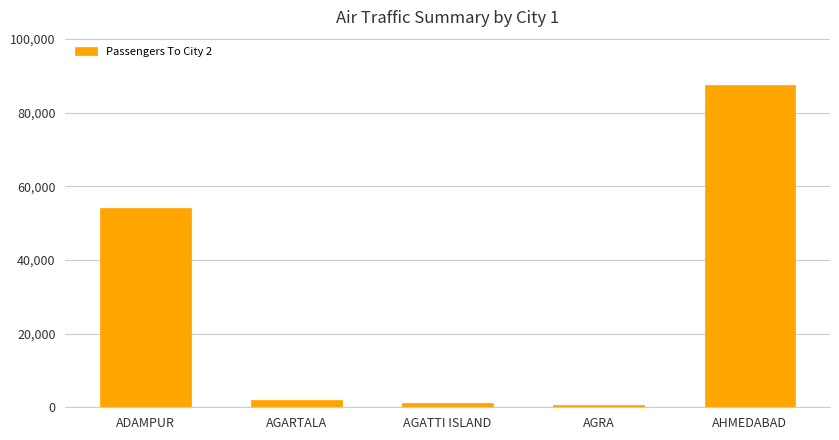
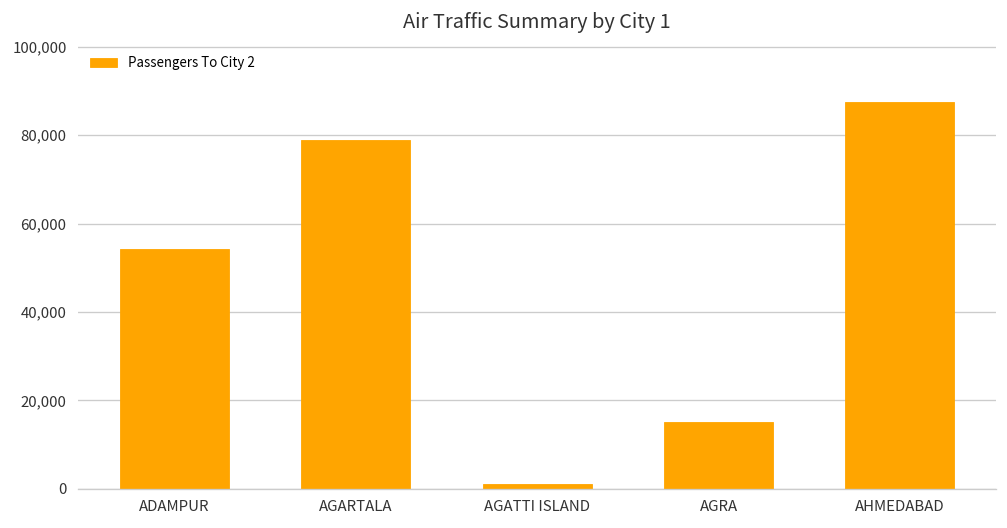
  {
    "ADAMPUR": "54,000",
-   "AGARTALA": "2,000",
+   "AGARTALA": "79,000",
    "AGATTI ISLAND": "1,000",
-   "AGRA": "1,000",
+   "AGRA": "15,000",
    "AHMEDABAD": "87,000"
  }
